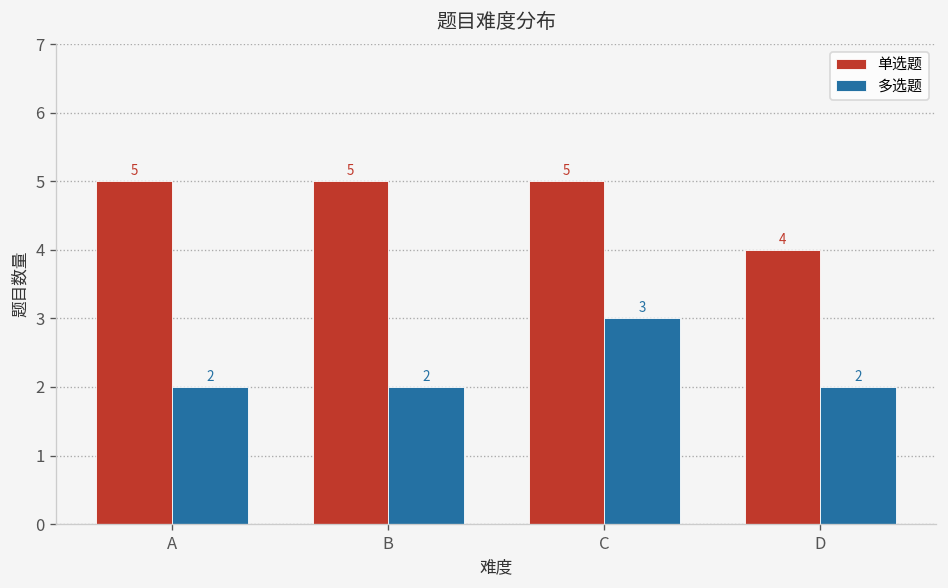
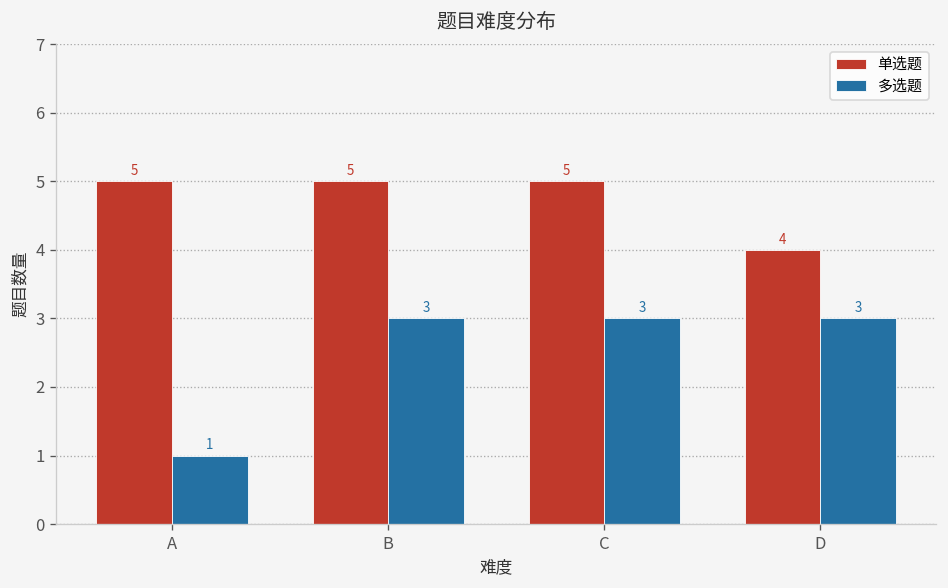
  {
    "单选题": {
      "A": 5,
      "B": 5,
      "C": 5,
      "D": 4
    },
    "多选题": {
-     "A": 2,
-     "B": 2,
+     "A": 1,
+     "B": 3,
      "C": 3,
-     "D": 2
+     "D": 3
    }
  }
